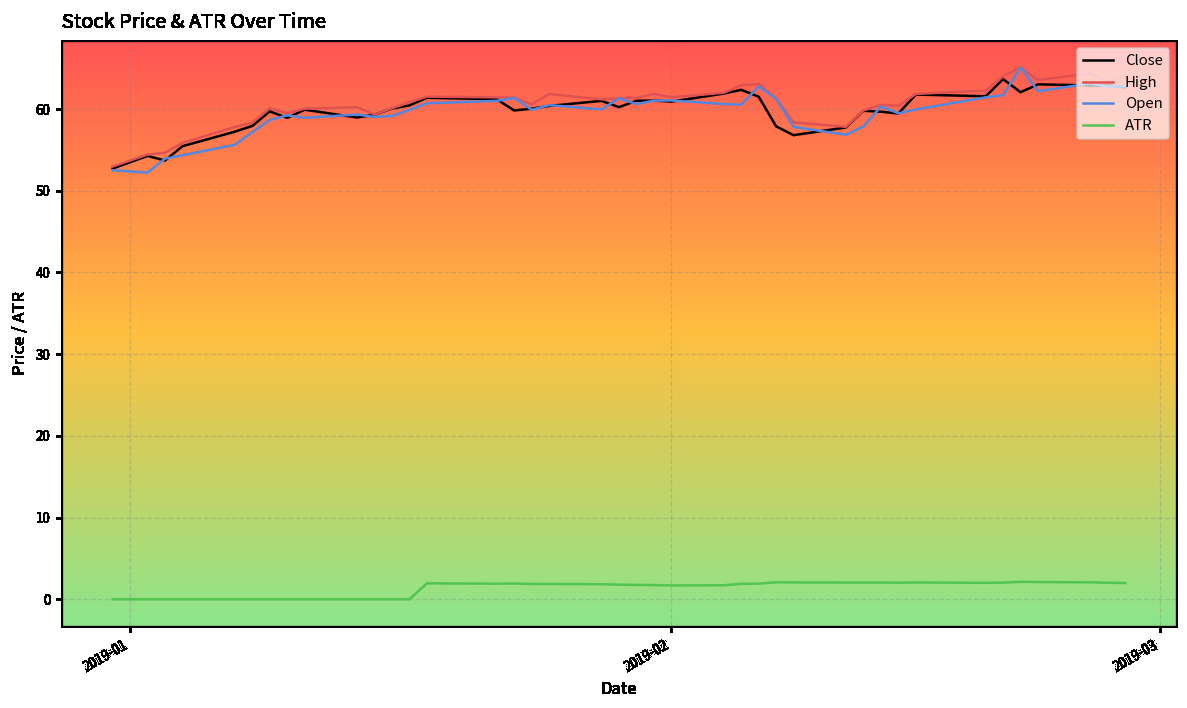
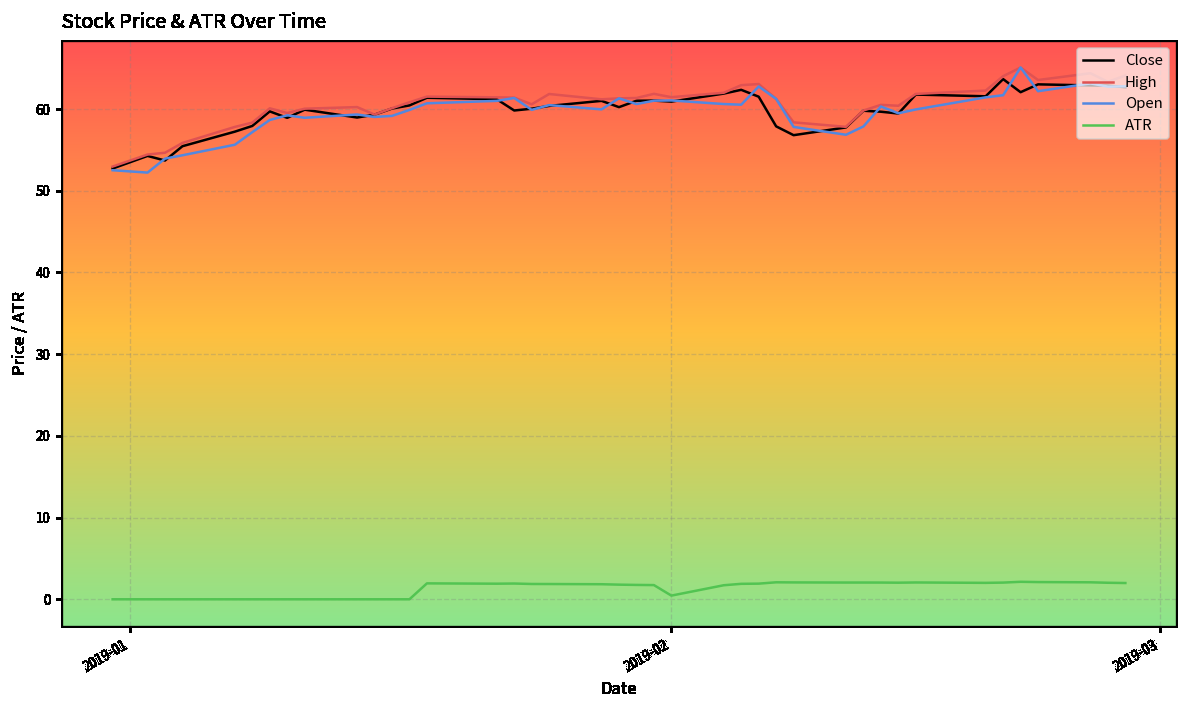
  {
    "High": {
      "2019-02": 61
    },
    "ATR": {
-     "2019-02": 2
+     "2019-02": 0
    }
  }
